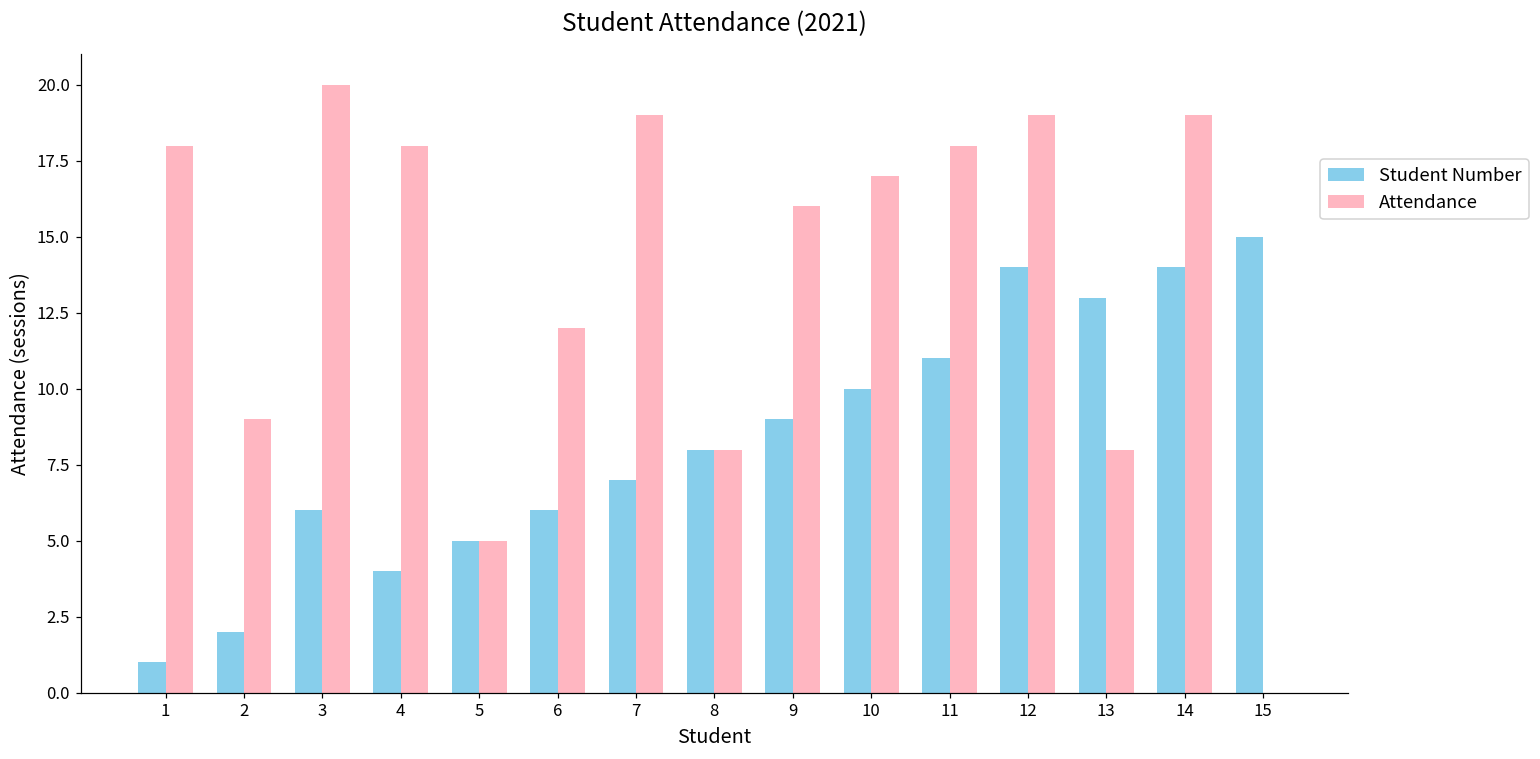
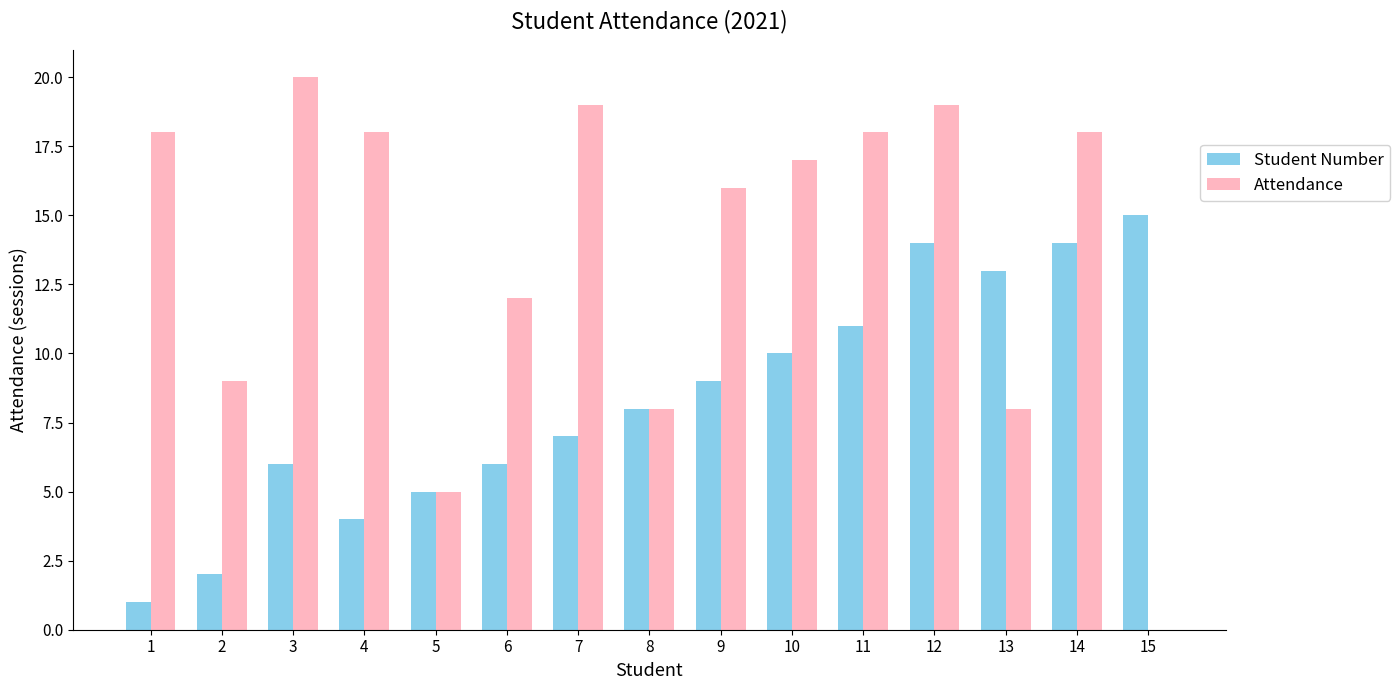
  {
    "Student Number": {
      "1": 1,
      "2": 2,
      "3": 6,
      "4": 4,
      "5": 5,
      "6": 6,
      "7": 7,
      "8": 8,
      "9": 9,
      "10": 10,
      "11": 11,
      "12": 14,
      "13": 13,
      "14": 14,
      "15": 15
    },
    "Attendance": {
      "1": 18,
      "2": 9,
      "3": 20,
      "4": 18,
      "5": 5,
      "6": 12,
      "7": 19,
      "8": 8,
      "9": 16,
      "10": 17,
      "11": 18,
      "12": 19,
      "13": 8,
-     "14": 19,
+     "14": 18,
      "15": 0
    }
  }
